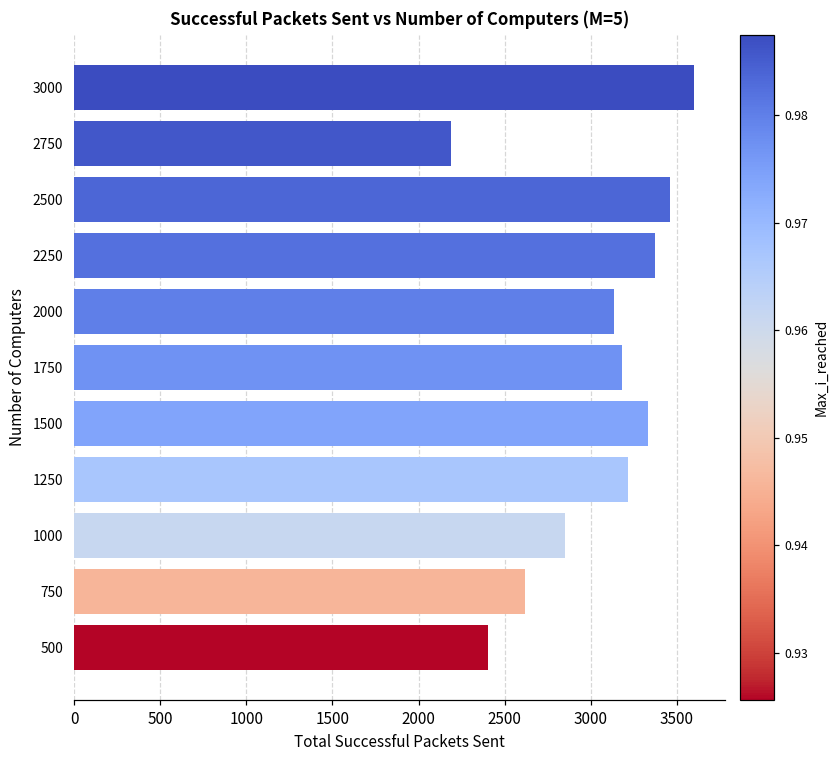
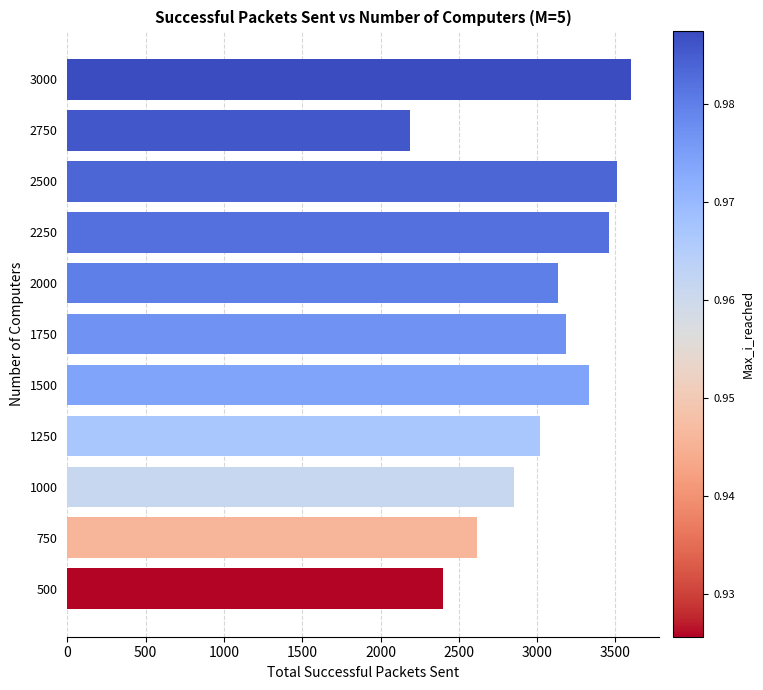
  {
    "3000": 3600,
    "2750": 2190,
-   "2500": 3460,
-   "2250": 3370,
+   "2500": 3510,
+   "2250": 3460,
    "2000": 3130,
    "1750": 3180,
    "1500": 3330,
-   "1250": 3210,
+   "1250": 3020,
    "1000": 2850,
    "750": 2620,
    "500": 2400
  }
